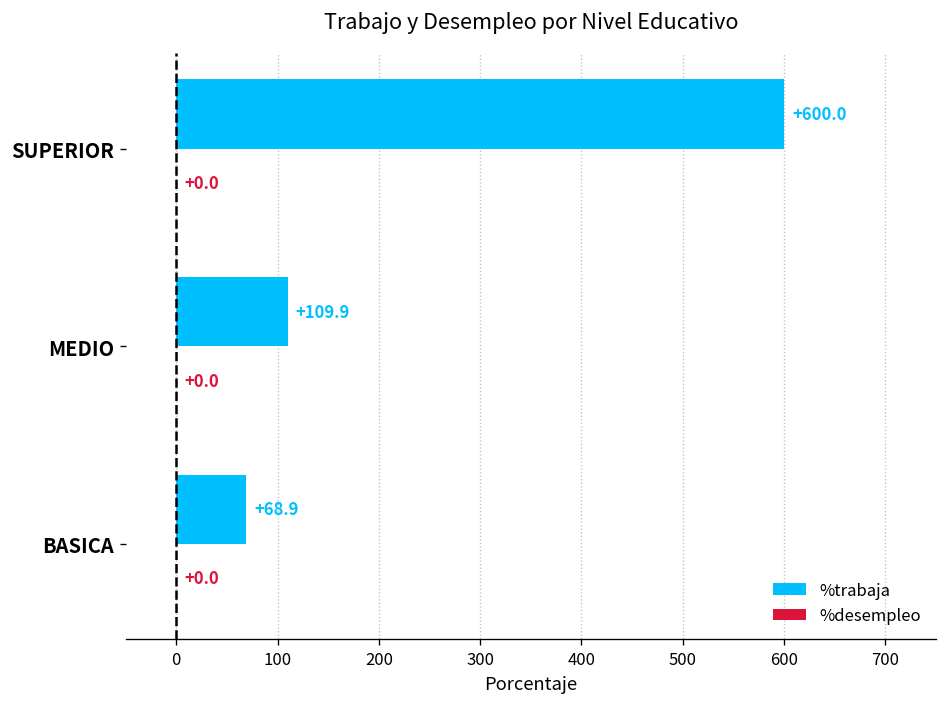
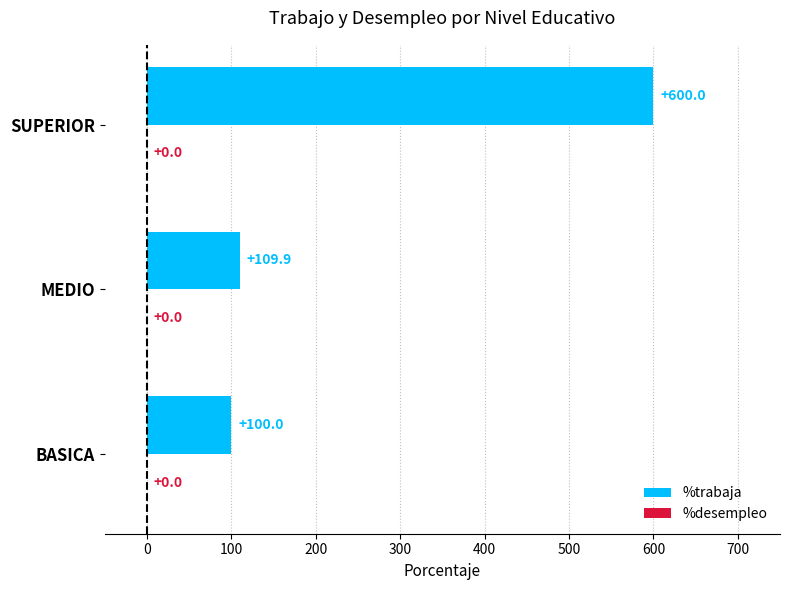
  {
    "%trabaja": {
      "SUPERIOR": "+600.0",
      "MEDIO": "+109.9",
-     "BASICA": "+68.9"
+     "BASICA": "+100.0"
    },
    "%desempleo": {
      "SUPERIOR": "+0.0",
      "MEDIO": "+0.0",
      "BASICA": "+0.0"
    }
  }
